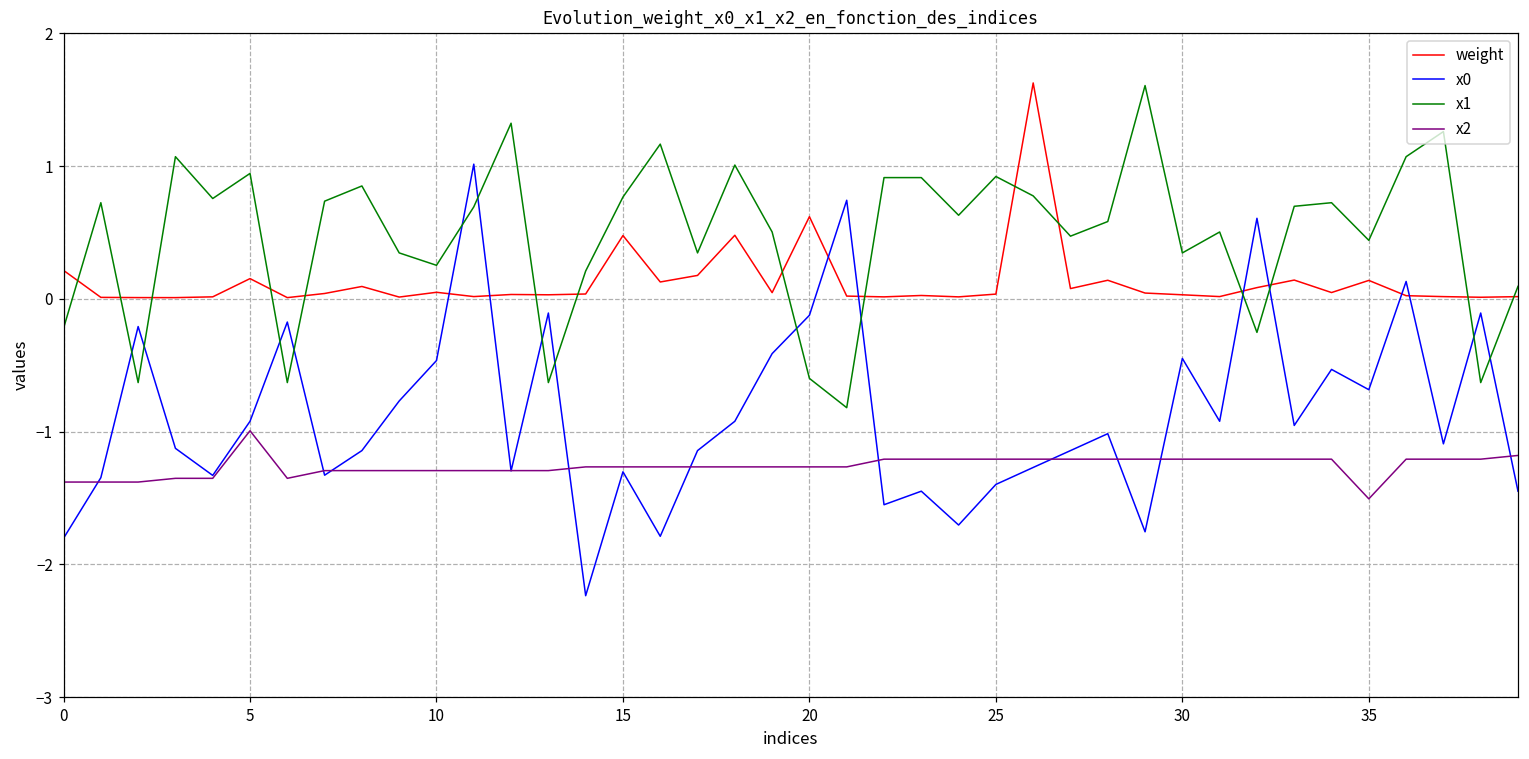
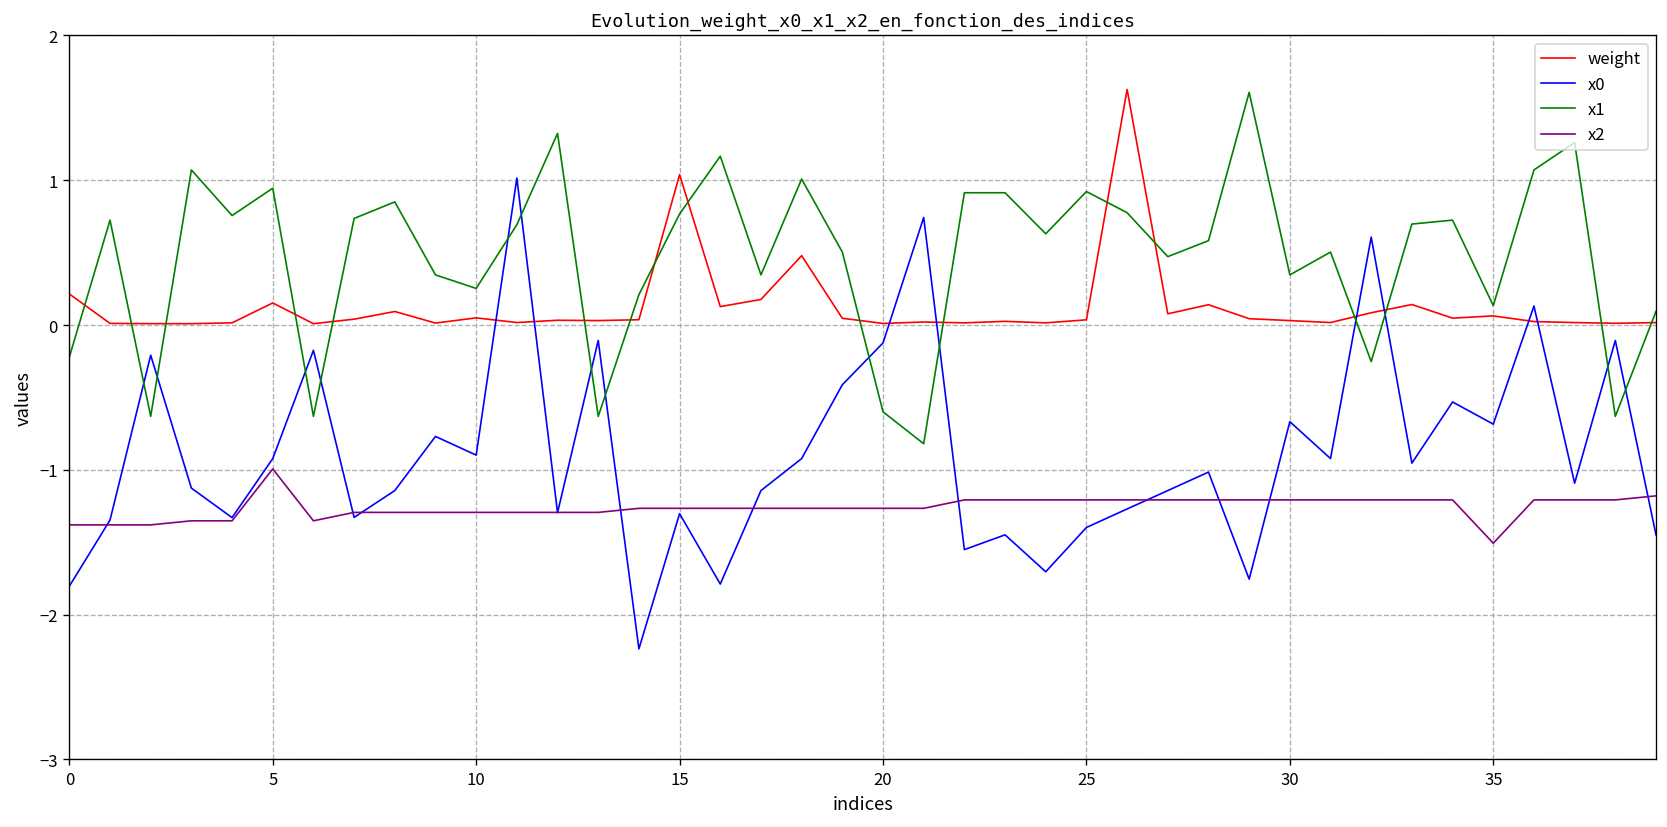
  {
    "weight": {
      "0": 0.21,
      "5": 0.15,
      "10": 0.05,
-     "15": 0.48,
-     "20": 0.62,
+     "15": 1.04,
+     "20": 0.01,
      "25": 0.04,
      "30": 0.03,
-     "35": 0.14
+     "35": 0.06
    },
    "x0": {
      "0": -1.80,
      "5": -0.92,
-     "10": -0.46,
+     "10": -0.90,
      "15": -1.30,
      "20": -0.12,
      "25": -1.40,
-     "30": -0.45,
+     "30": -0.67,
      "35": -0.68
    },
    "x1": {
      "0": -0.22,
      "5": 0.94,
      "10": 0.25,
      "15": 0.77,
      "20": -0.60,
      "25": 0.92,
      "30": 0.35,
-     "35": 0.44
+     "35": 0.13
    },
    "x2": {
      "0": -1.38,
      "5": -0.99,
      "10": -1.29,
      "15": -1.27,
      "20": -1.27,
      "25": -1.21,
      "30": -1.21,
      "35": -1.51
    }
  }
